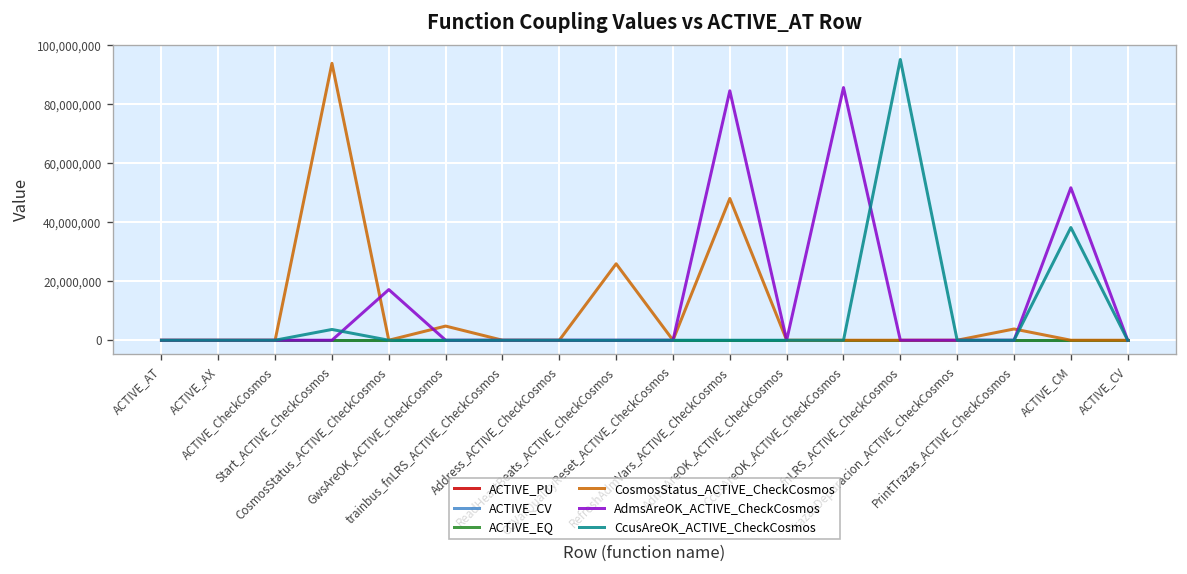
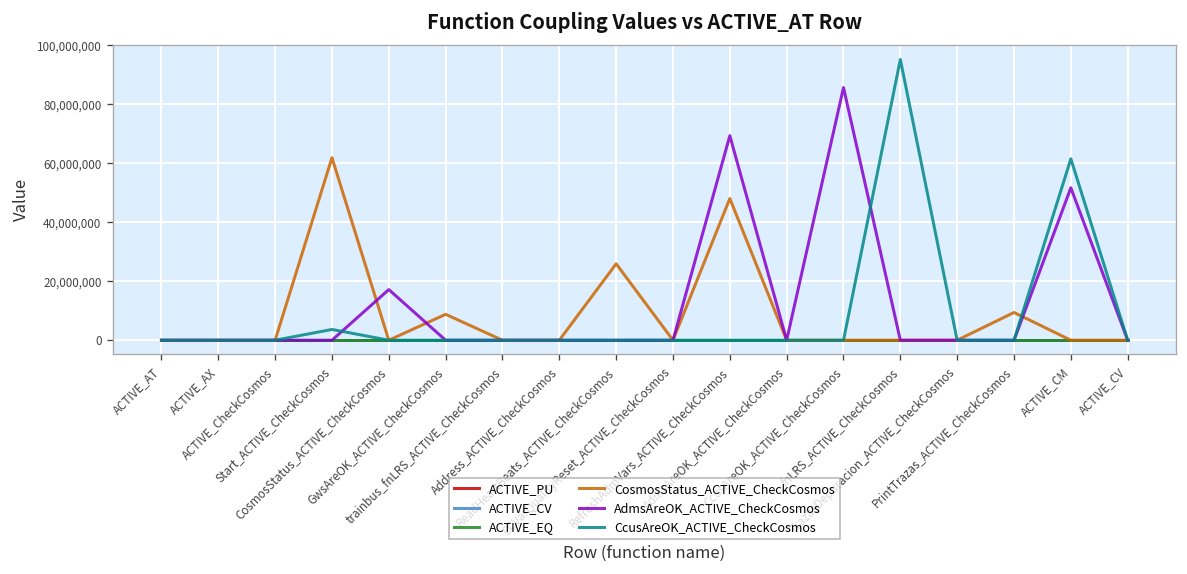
  {
    "CosmosStatus_ACTIVE_CheckCosmos": {
-     "Start_ACTIVE_CheckCosmos": "94,000,000",
-     "GwsAreOK_ACTIVE_CheckCosmos": "5,000,000",
+     "Start_ACTIVE_CheckCosmos": "62,000,000",
+     "GwsAreOK_ACTIVE_CheckCosmos": "9,000,000",
      "ReadHeartBeats_ACTIVE_CheckCosmos": "26,000,000",
      "RefreshAdmVars_ACTIVE_CheckCosmos": "48,000,000",
-     "PrintTrazas_ACTIVE_CheckCosmos": "4,000,000"
+     "PrintTrazas_ACTIVE_CheckCosmos": "9,000,000"
    },
    "AdmsAreOK_ACTIVE_CheckCosmos": {
      "CosmosStatus_ACTIVE_CheckCosmos": "17,000,000",
-     "RefreshAdmVars_ACTIVE_CheckCosmos": "85,000,000",
+     "RefreshAdmVars_ACTIVE_CheckCosmos": "69,000,000",
      "CcusAreOK_ACTIVE_CheckCosmos": "86,000,000",
      "ACTIVE_CM": "52,000,000"
    },
    "CcusAreOK_ACTIVE_CheckCosmos": {
      "Start_ACTIVE_CheckCosmos": "4,000,000",
      "fnLRS_ACTIVE_CheckCosmos": "95,000,000",
-     "ACTIVE_CM": "38,000,000"
+     "ACTIVE_CM": "62,000,000"
    }
  }
